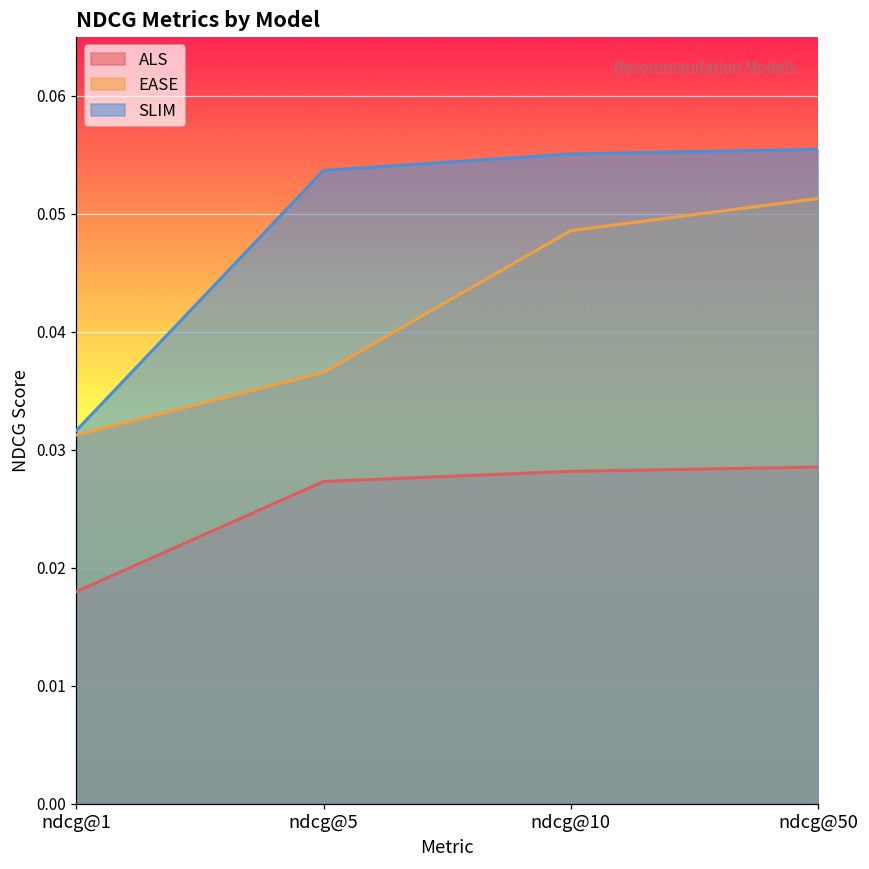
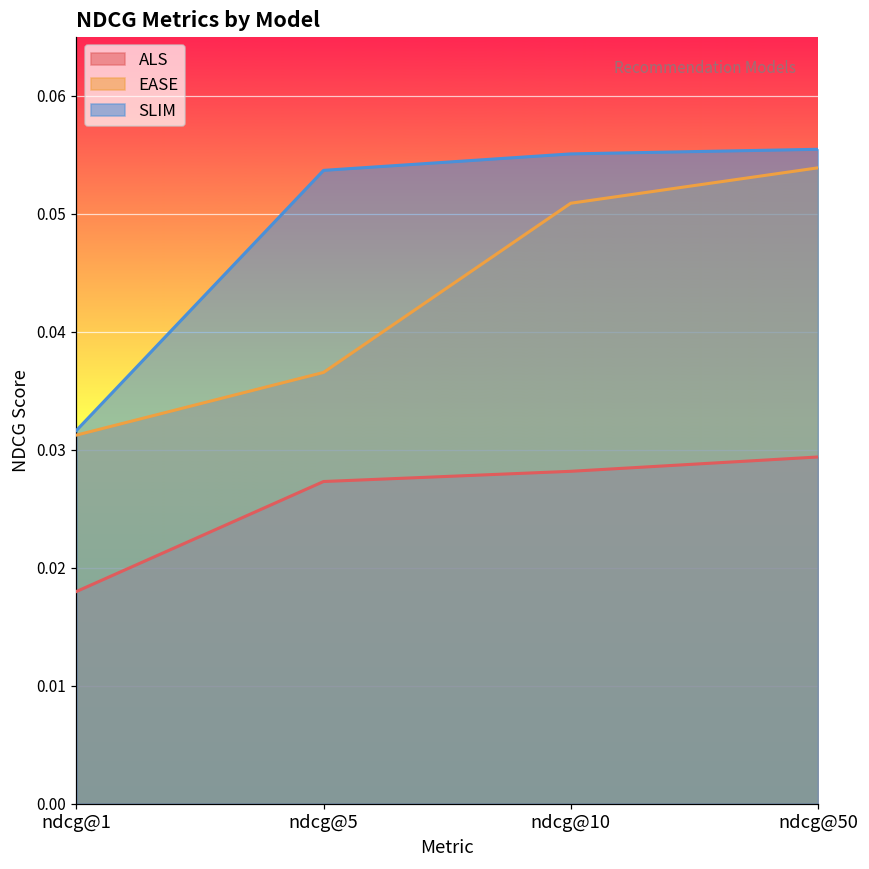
  {
    "ALS": {
      "ndcg@1": 0.0180,
      "ndcg@5": 0.0273,
      "ndcg@10": 0.0282,
-     "ndcg@50": 0.0285
+     "ndcg@50": 0.0294
    },
    "EASE": {
      "ndcg@1": 0.0312,
      "ndcg@5": 0.0366,
-     "ndcg@10": 0.0486,
-     "ndcg@50": 0.0513
+     "ndcg@10": 0.0509,
+     "ndcg@50": 0.0539
    },
    "SLIM": {
      "ndcg@1": 0.0316,
      "ndcg@5": 0.0537,
      "ndcg@10": 0.0551,
      "ndcg@50": 0.0555
    }
  }
